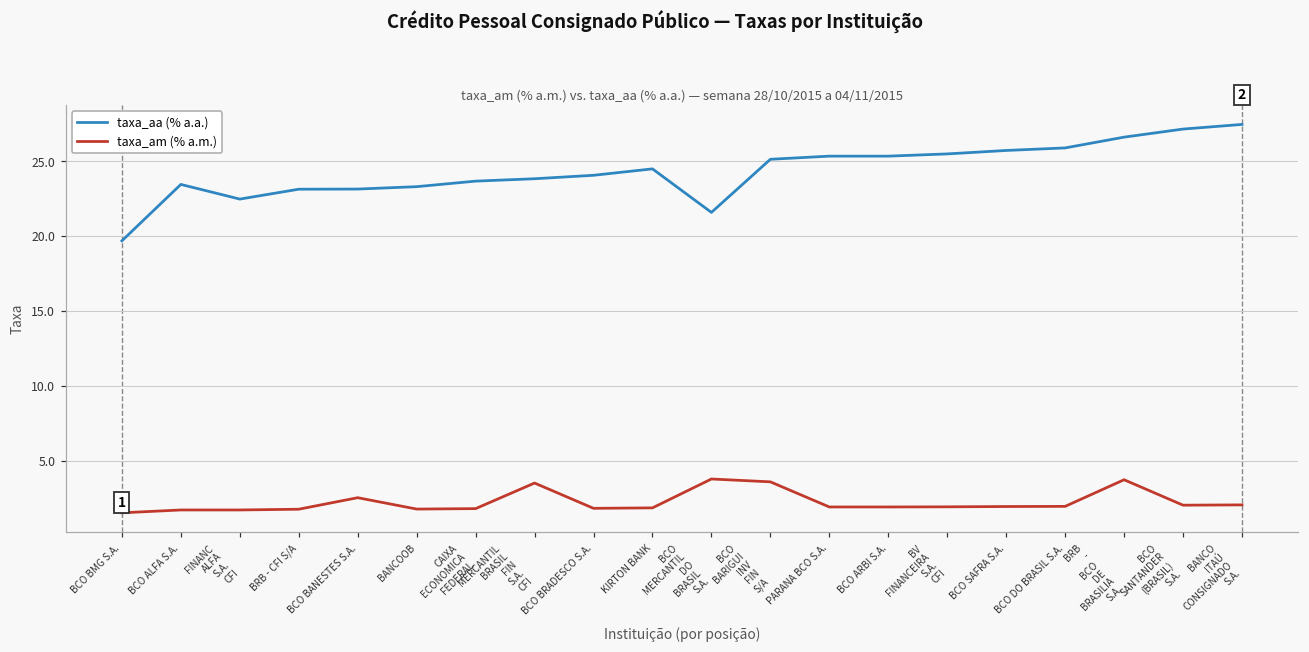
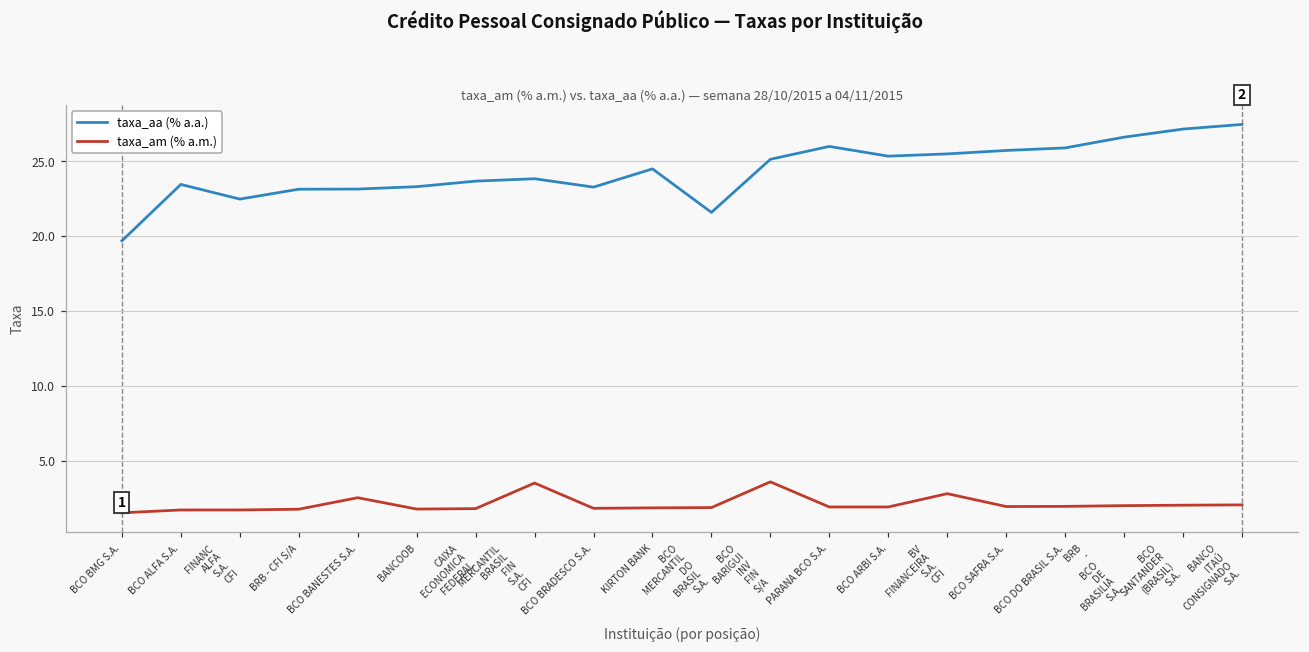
  {
    "taxa_aa (% a.a.)": {
      "BCO BMG S.A.": 19.7,
      "BCO ALFA S.A.": 23.5,
      "FINANC ALFA S.A. CFI": 22.5,
      "BRB - CFI S/A": 23.1,
      "BCO BANESTES S.A.": 23.2,
      "BANCOOB": 23.3,
      "CAIXA ECONOMICA FEDERAL": 23.7,
      "MERCANTIL BRASIL FIN S.A. CFI": 23.8,
-     "BCO BRADESCO S.A.": 24.1,
+     "BCO BRADESCO S.A.": 23.3,
      "KIRTON BANK": 24.5,
      "BCO MERCANTIL DO BRASIL S.A.": 21.6,
      "BCO BARIGUI INV FIN S/A": 25.1,
-     "PARANA BCO S.A.": 25.4,
+     "PARANA BCO S.A.": 26.0,
      "BCO ARBI S.A.": 25.4,
      "BV FINANCEIRA S.A. CFI": 25.5,
      "BCO SAFRA S.A.": 25.7,
      "BCO DO BRASIL S.A.": 25.9,
      "BRB - BCO DE BRASILIA S.A.": 26.6,
      "BCO SANTANDER (BRASIL) S.A.": 27.2
    },
    "taxa_am (% a.m.)": {
      "BCO ALFA S.A.": 1.7,
      "FINANC ALFA S.A. CFI": 1.7,
      "BRB - CFI S/A": 1.8,
      "BCO BANESTES S.A.": 2.5,
      "BANCOOB": 1.8,
      "CAIXA ECONOMICA FEDERAL": 1.8,
      "MERCANTIL BRASIL FIN S.A. CFI": 3.5,
      "BCO BRADESCO S.A.": 1.8,
      "KIRTON BANK": 1.8,
-     "BCO MERCANTIL DO BRASIL S.A.": 3.8,
+     "BCO MERCANTIL DO BRASIL S.A.": 1.9,
      "BCO BARIGUI INV FIN S/A": 3.6,
      "PARANA BCO S.A.": 1.9,
      "BCO ARBI S.A.": 1.9,
-     "BV FINANCEIRA S.A. CFI": 1.9,
+     "BV FINANCEIRA S.A. CFI": 2.8,
      "BCO SAFRA S.A.": 1.9,
      "BCO DO BRASIL S.A.": 1.9,
-     "BRB - BCO DE BRASILIA S.A.": 3.7,
+     "BRB - BCO DE BRASILIA S.A.": 2.0,
      "BCO SANTANDER (BRASIL) S.A.": 2.0,
      "BANCO ITAÚ CONSIGNADO S.A.": 2.0
    }
  }
